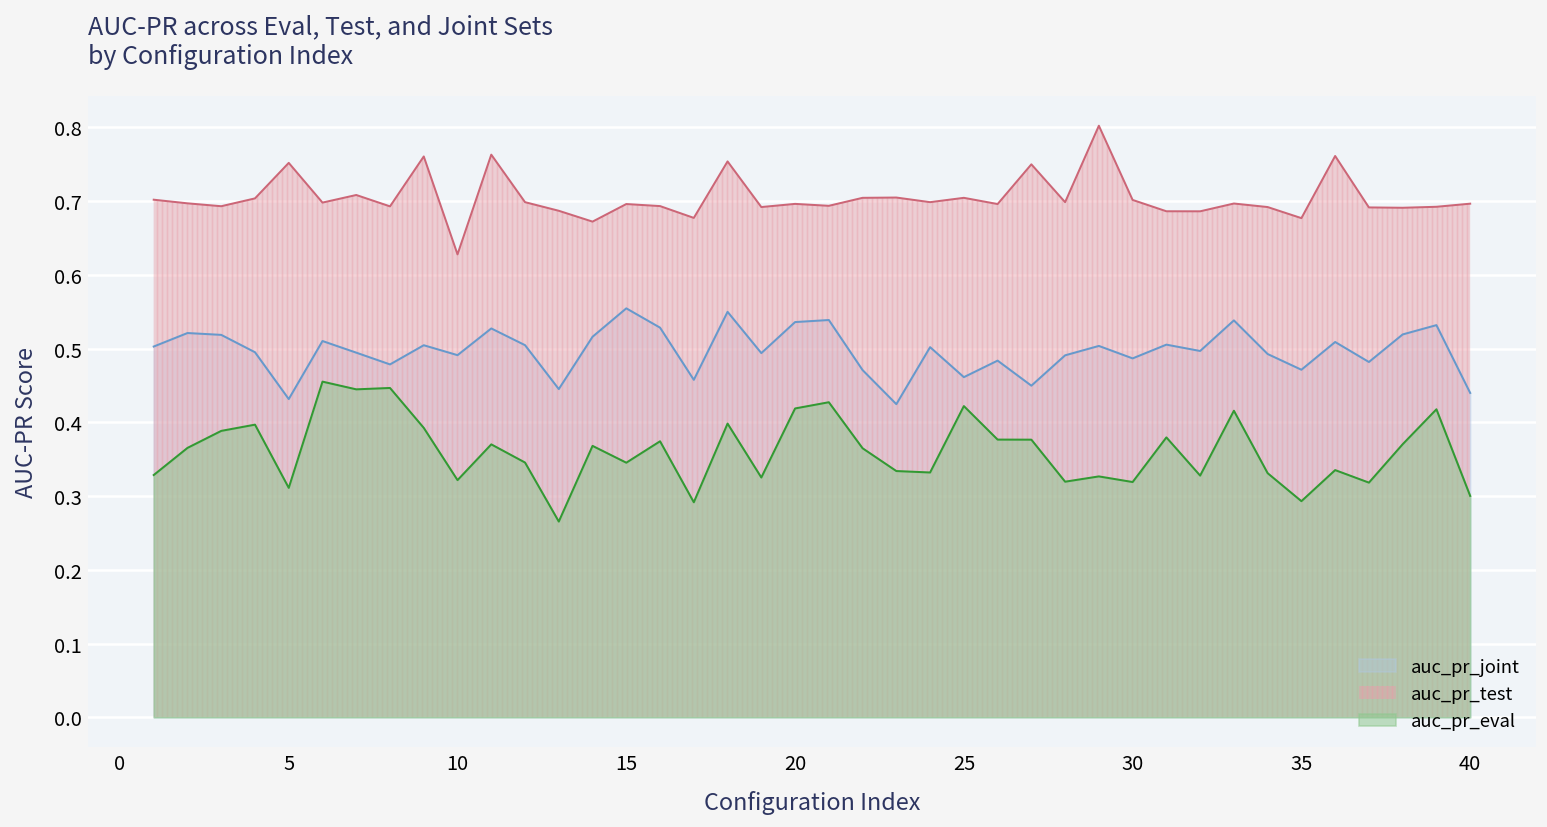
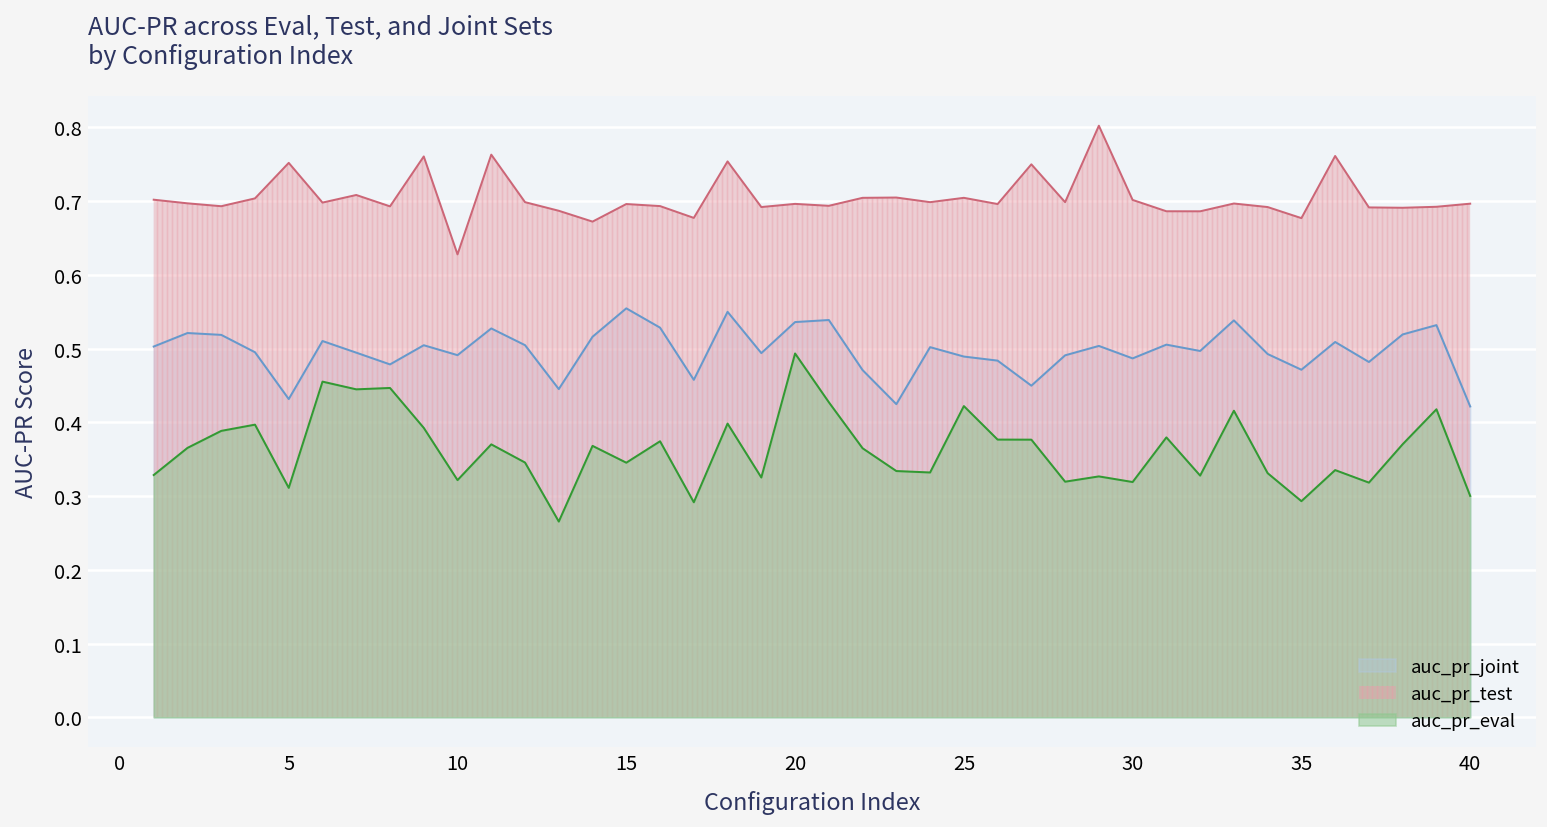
  {
    "auc_pr_joint": {
      "5": 0.43,
      "10": 0.49,
      "15": 0.55,
      "20": 0.54,
-     "25": 0.46,
+     "25": 0.49,
      "30": 0.49,
      "35": 0.47,
-     "40": 0.44
+     "40": 0.42
    },
    "auc_pr_test": {
      "5": 0.75,
      "10": 0.63,
      "15": 0.70,
      "20": 0.70,
      "25": 0.70,
      "30": 0.70,
      "35": 0.68,
      "40": 0.70
    },
    "auc_pr_eval": {
      "5": 0.31,
      "10": 0.32,
      "15": 0.35,
-     "20": 0.42,
+     "20": 0.49,
      "25": 0.42,
      "30": 0.32,
      "35": 0.29,
      "40": 0.30
    }
  }
